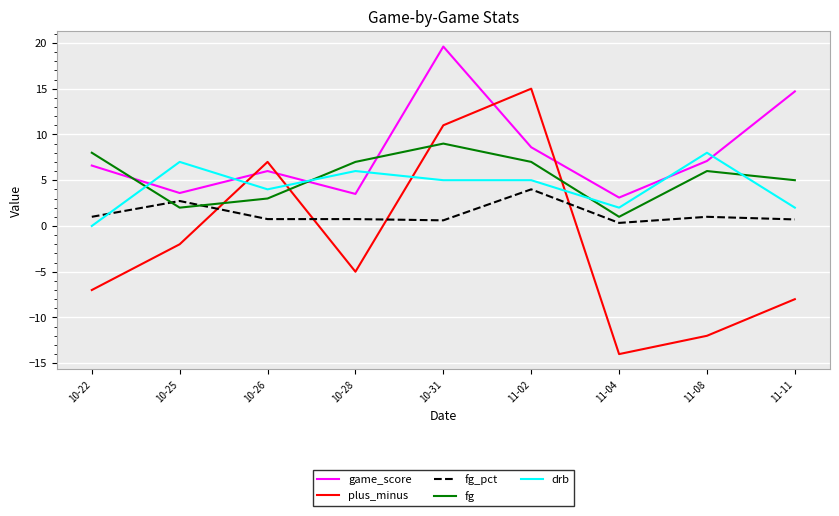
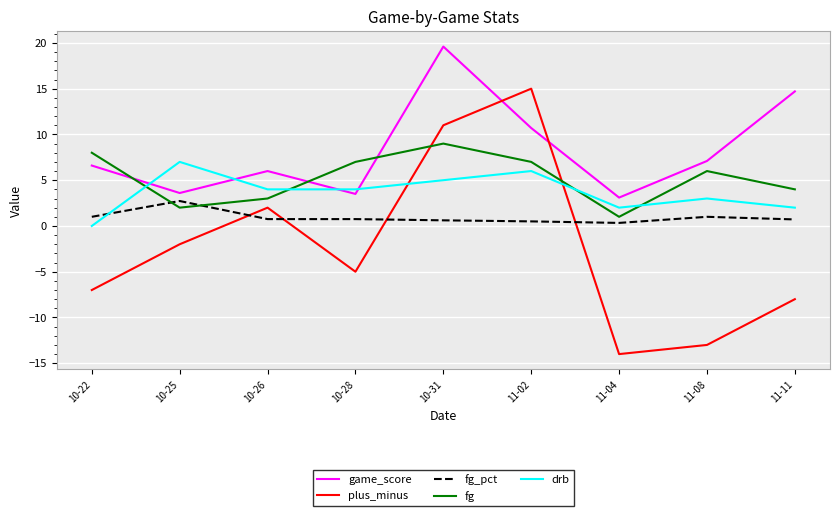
  {
    "game_score": {
      "10-22": 7,
      "10-25": 4,
      "10-26": 6,
      "10-28": 4,
      "10-31": 20,
-     "11-02": 9,
+     "11-02": 11,
      "11-04": 3,
      "11-08": 7,
      "11-11": 15
    },
    "plus_minus": {
      "10-22": -7,
      "10-25": -2,
-     "10-26": 7,
+     "10-26": 2,
      "10-28": -5,
      "10-31": 11,
      "11-02": 15,
      "11-04": -14,
-     "11-08": -12,
+     "11-08": -13,
      "11-11": -8
    },
    "fg_pct": {
      "10-22": 1,
      "10-25": 3,
      "10-26": 1,
      "10-28": 1,
      "10-31": 1,
-     "11-02": 4,
+     "11-02": 1,
      "11-04": 0,
      "11-08": 1,
      "11-11": 1
    },
    "fg": {
      "10-22": 8,
      "10-25": 2,
      "10-26": 3,
      "10-28": 7,
      "10-31": 9,
      "11-02": 7,
      "11-04": 1,
      "11-08": 6,
-     "11-11": 5
+     "11-11": 4
    },
    "drb": {
      "10-22": 0,
      "10-25": 7,
      "10-26": 4,
-     "10-28": 6,
+     "10-28": 4,
      "10-31": 5,
-     "11-02": 5,
+     "11-02": 6,
      "11-04": 2,
-     "11-08": 8,
+     "11-08": 3,
      "11-11": 2
    }
  }
